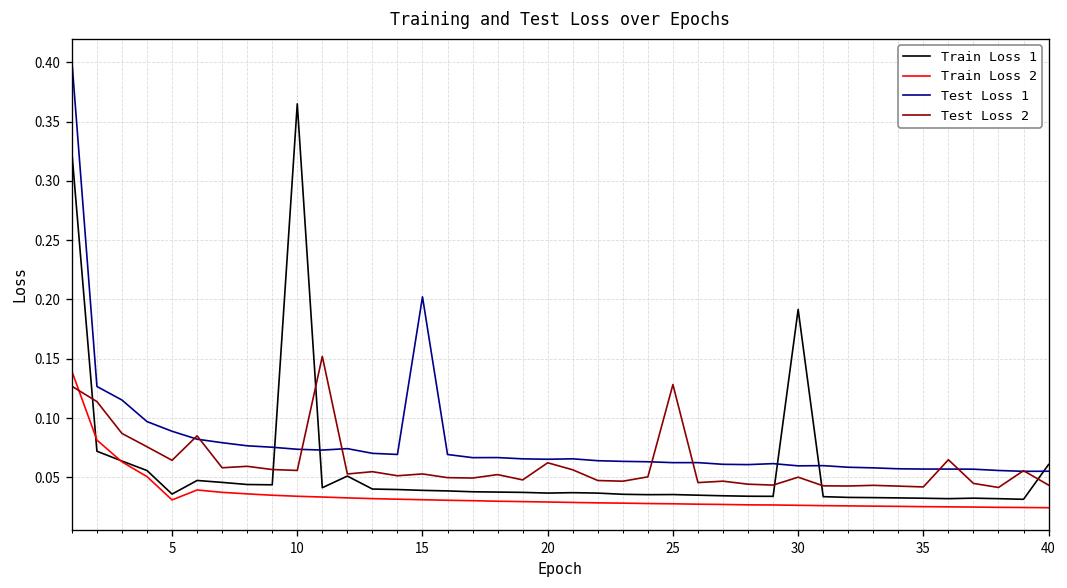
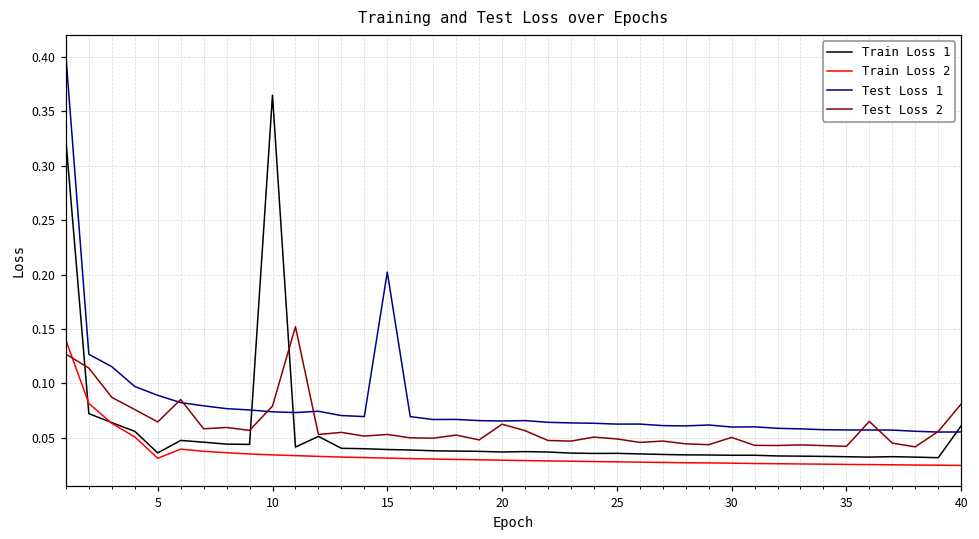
  {
    "Train Loss 1": {
      "5": 0.04,
      "10": 0.36,
      "15": 0.04,
      "20": 0.04,
      "25": 0.04,
-     "30": 0.19,
+     "30": 0.03,
      "35": 0.03,
      "40": 0.06
    },
    "Train Loss 2": {
      "5": 0.03,
      "10": 0.03,
      "15": 0.03,
      "20": 0.03,
      "25": 0.03,
      "30": 0.03,
      "35": 0.03,
      "40": 0.02
    },
    "Test Loss 1": {
      "5": 0.09,
      "10": 0.07,
      "15": 0.20,
      "20": 0.07,
      "25": 0.06,
      "30": 0.06,
      "35": 0.06,
      "40": 0.06
    },
    "Test Loss 2": {
      "5": 0.06,
-     "10": 0.06,
+     "10": 0.08,
      "15": 0.05,
      "20": 0.06,
-     "25": 0.13,
+     "25": 0.05,
      "30": 0.05,
      "35": 0.04,
-     "40": 0.04
+     "40": 0.08
    }
  }
